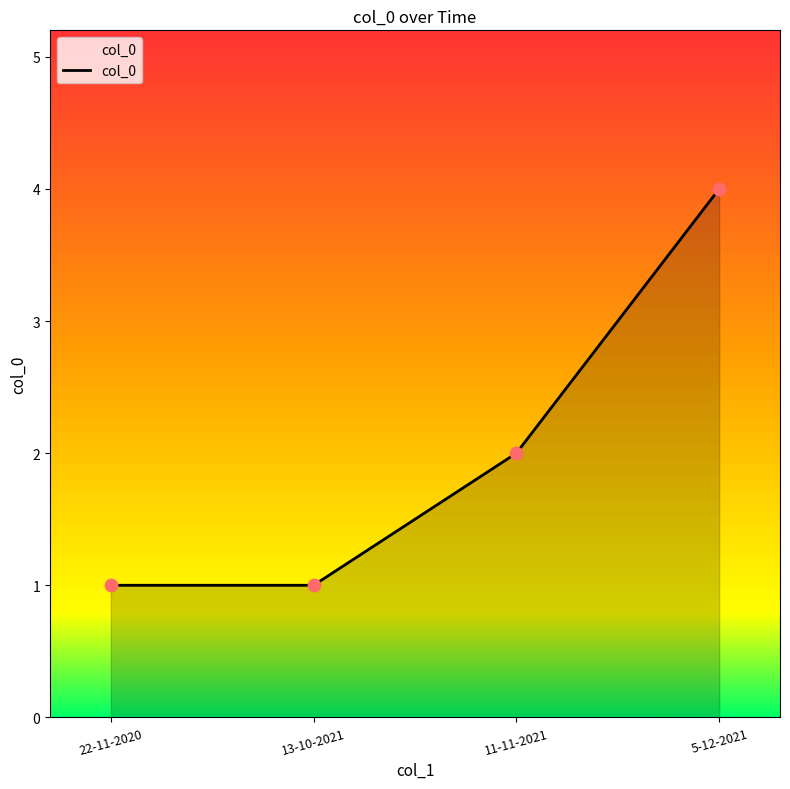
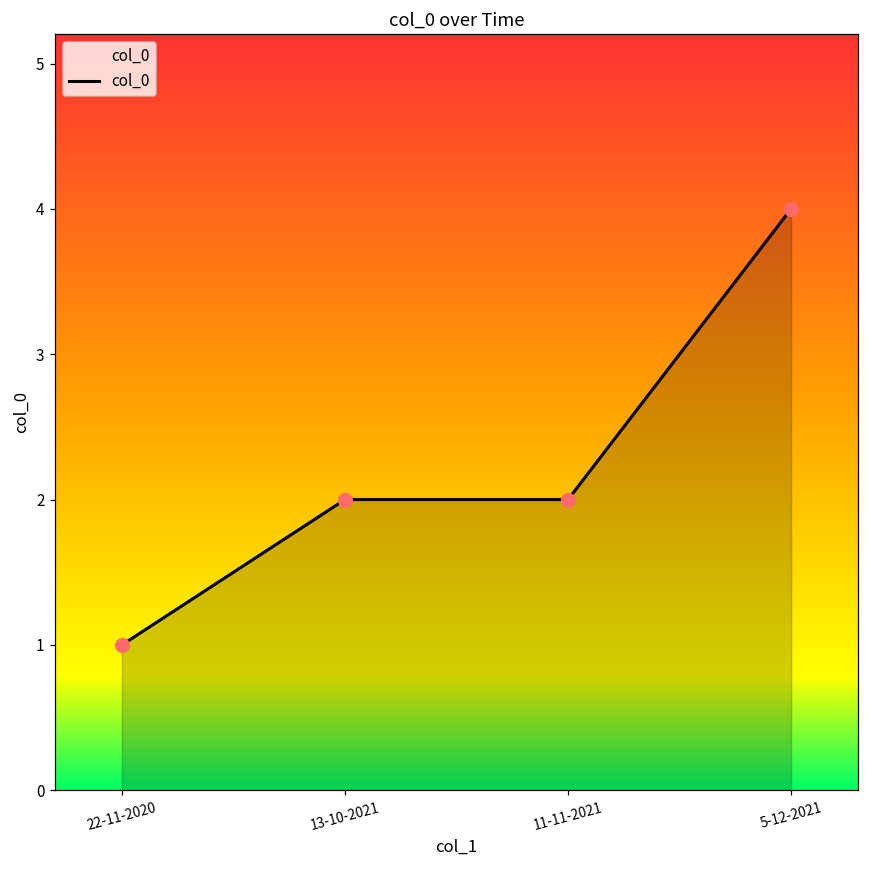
  {
    "22-11-2020": 1,
-   "13-10-2021": 1,
+   "13-10-2021": 2,
    "11-11-2021": 2,
    "5-12-2021": 4
  }
